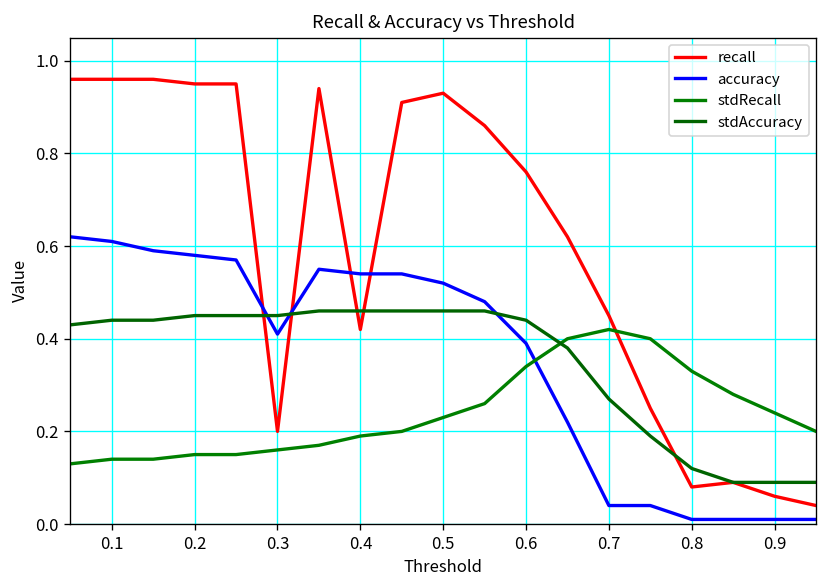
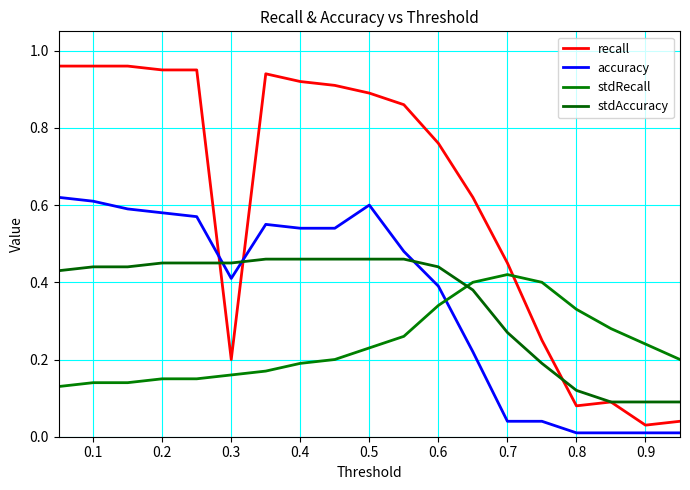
  {
    "recall": {
      "0.1": 0.96,
      "0.2": 0.95,
      "0.3": 0.20,
-     "0.4": 0.42,
-     "0.5": 0.93,
+     "0.4": 0.92,
+     "0.5": 0.89,
      "0.6": 0.76,
      "0.7": 0.45,
      "0.8": 0.08,
-     "0.9": 0.06
+     "0.9": 0.03
    },
    "accuracy": {
      "0.1": 0.61,
      "0.2": 0.58,
      "0.3": 0.41,
      "0.4": 0.54,
-     "0.5": 0.52,
+     "0.5": 0.60,
      "0.6": 0.39,
      "0.7": 0.04,
      "0.8": 0.01,
      "0.9": 0.01
    }
  }
